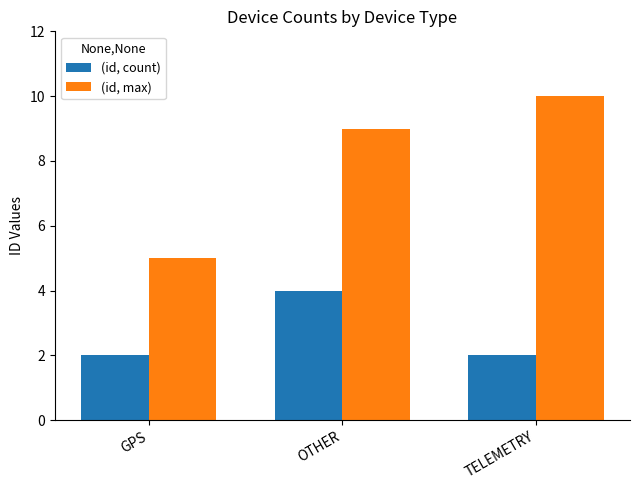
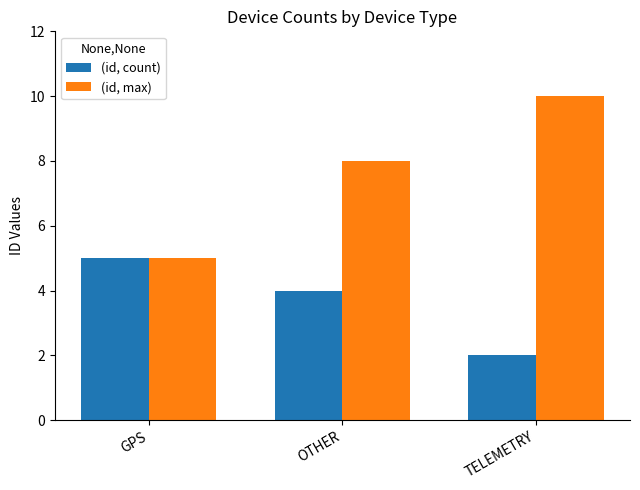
  {
    "(id, count)": {
-     "GPS": 2,
+     "GPS": 5,
      "OTHER": 4,
      "TELEMETRY": 2
    },
    "(id, max)": {
      "GPS": 5,
-     "OTHER": 9,
+     "OTHER": 8,
      "TELEMETRY": 10
    }
  }
